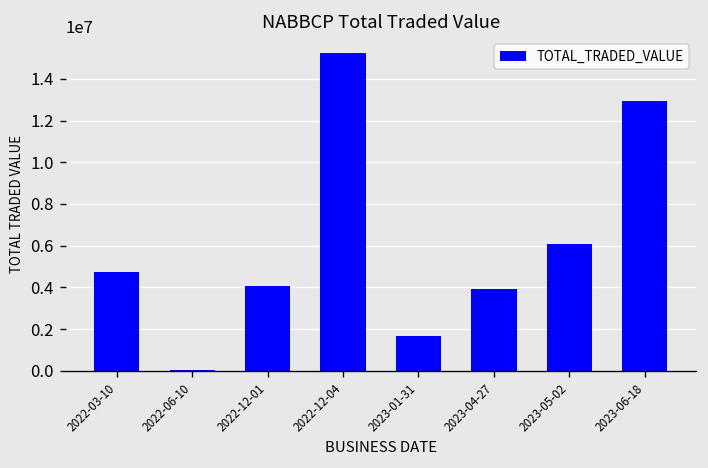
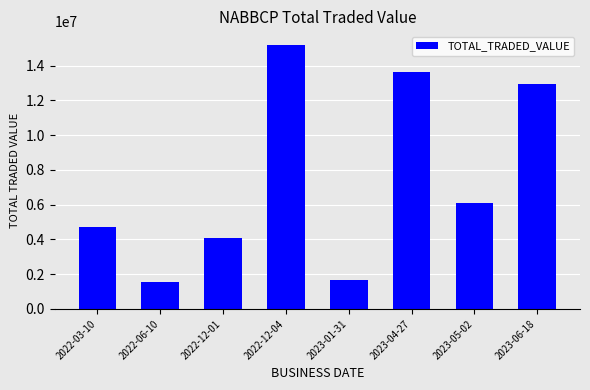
  {
    "2022-03-10": 4700000,
-   "2022-06-10": 0,
+   "2022-06-10": 1600000,
    "2022-12-01": 4100000,
    "2022-12-04": 15200000,
    "2023-01-31": 1700000,
-   "2023-04-27": 3900000,
+   "2023-04-27": 13600000,
    "2023-05-02": 6100000,
    "2023-06-18": 12900000
  }
